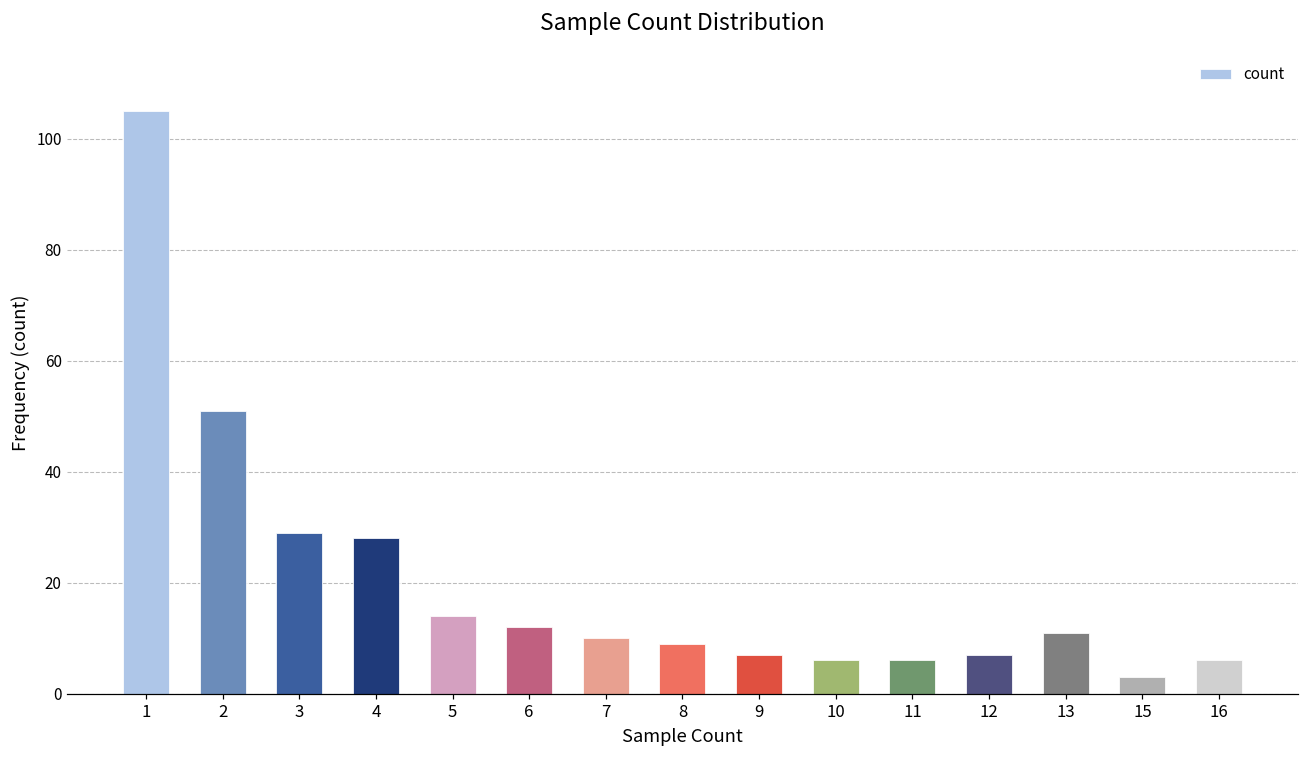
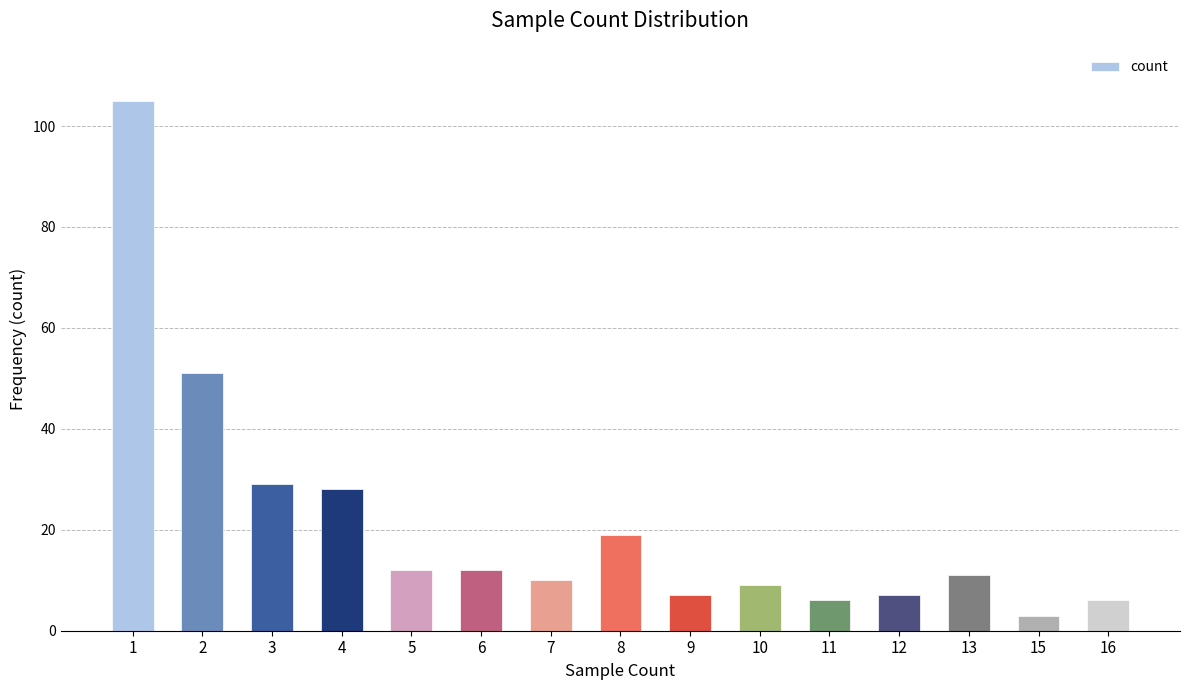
  {
    "1": 105,
    "2": 51,
    "3": 29,
    "4": 28,
-   "5": 14,
+   "5": 12,
    "6": 12,
    "7": 10,
-   "8": 9,
+   "8": 19,
    "9": 7,
-   "10": 6,
+   "10": 9,
    "11": 6,
    "12": 7,
    "13": 11,
    "15": 3,
    "16": 6
  }
